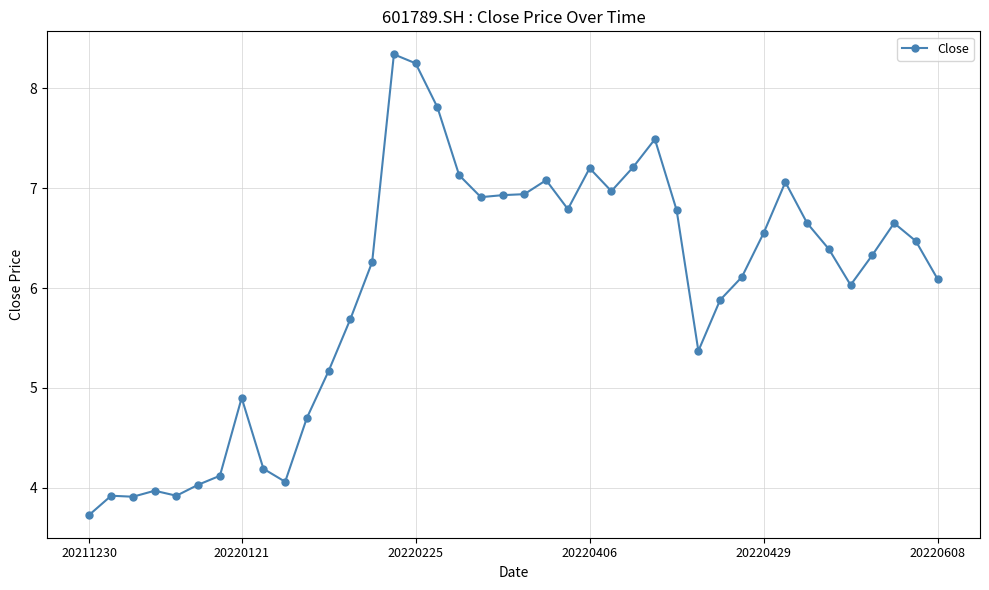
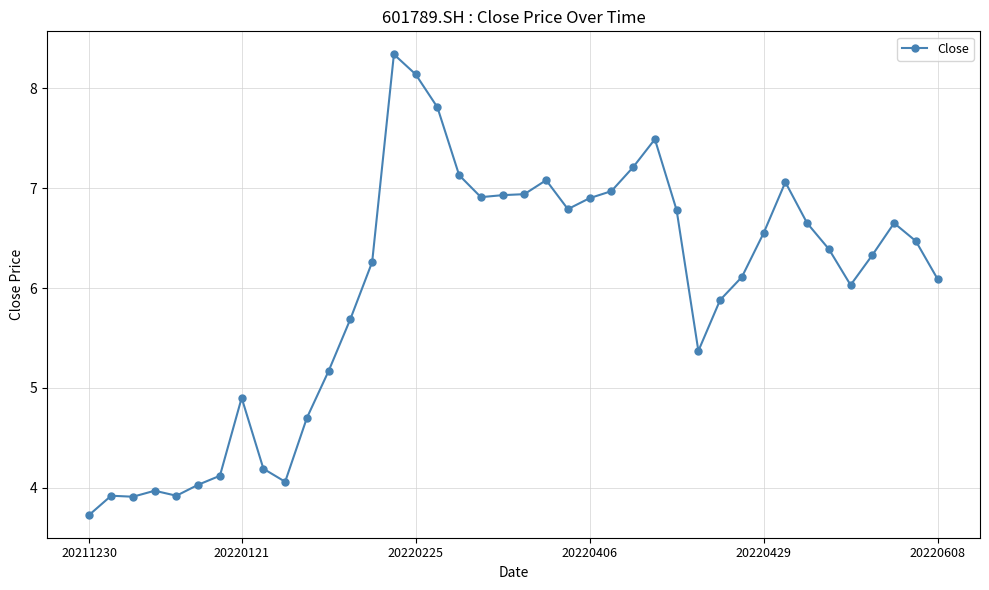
  {
    "20211230": 3.7,
    "20220121": 4.9,
-   "20220225": 8.3,
-   "20220406": 7.2,
+   "20220225": 8.1,
+   "20220406": 6.9,
    "20220429": 6.6,
    "20220608": 6.1
  }
